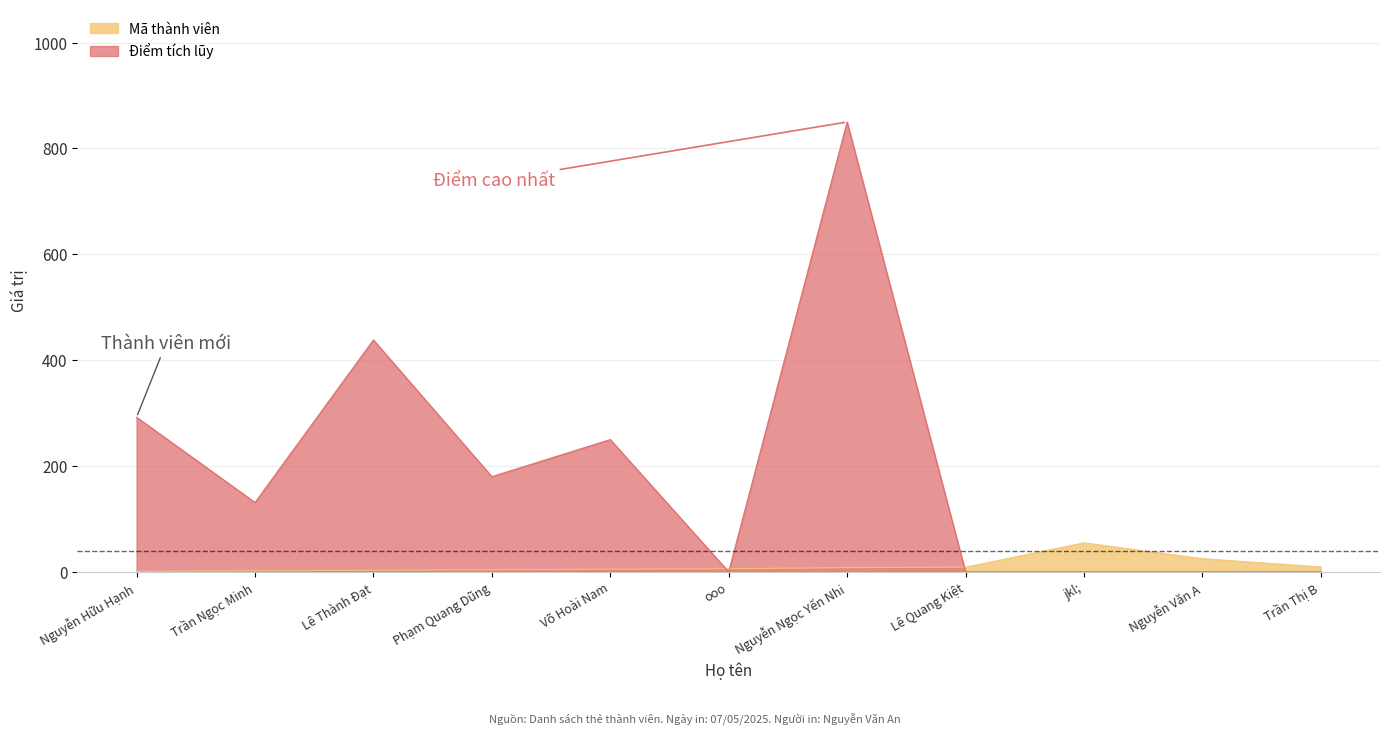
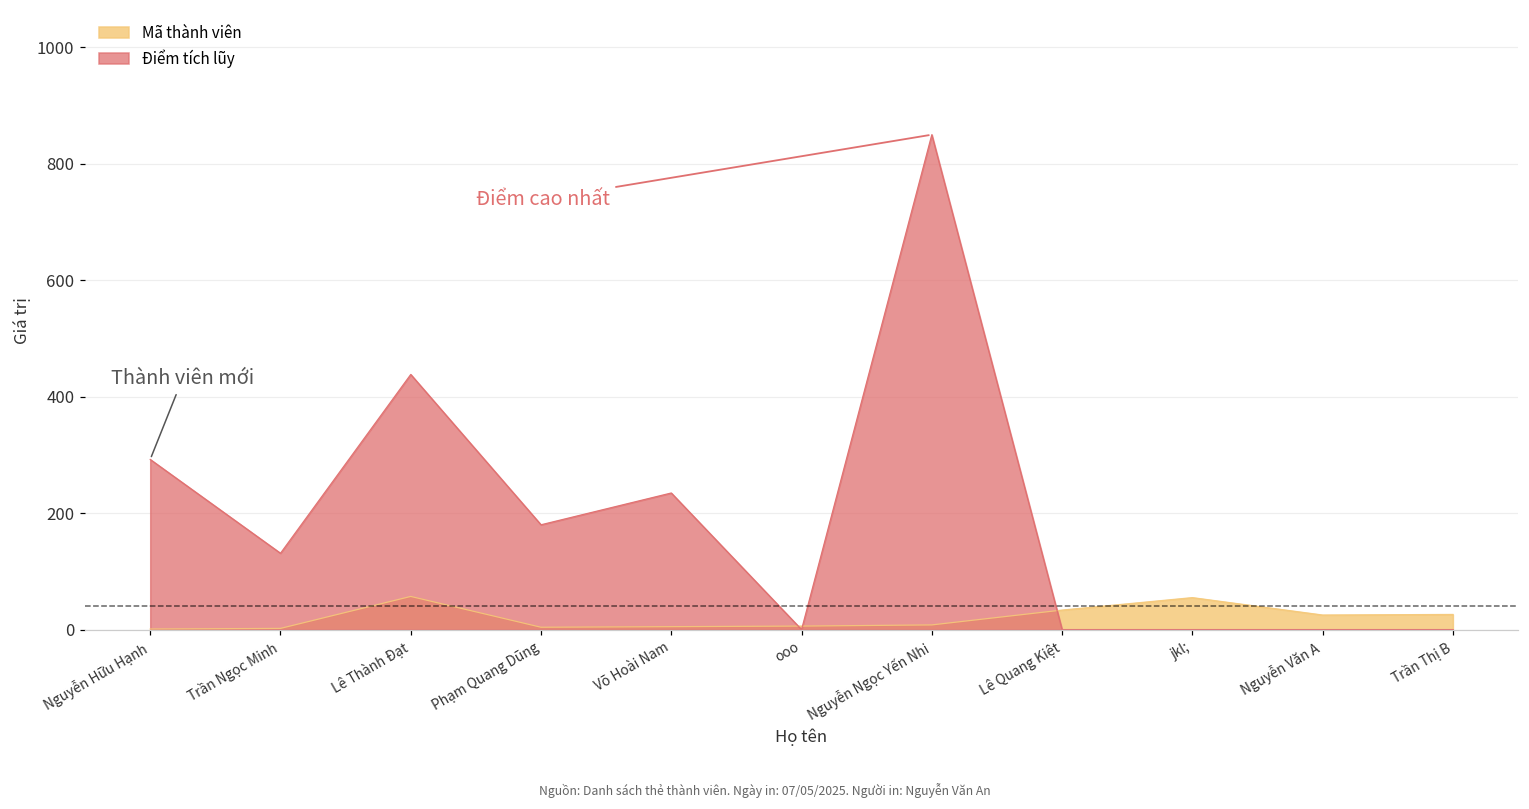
  {
    "Mã thành viên": {
      "Nguyễn Hữu Hạnh": 0,
      "Trần Ngọc Minh": 0,
-     "Lê Thành Đạt": 0,
+     "Lê Thành Đạt": 60,
      "Phạm Quang Dũng": 0,
      "Võ Hoài Nam": 10,
      "ooo": 10,
      "Nguyễn Ngọc Yến Nhi": 10,
-     "Lê Quang Kiệt": 10,
+     "Lê Quang Kiệt": 30,
      "jkl;": 50,
      "Nguyễn Văn A": 30,
-     "Trần Thị B": 10
+     "Trần Thị B": 30
    },
    "Điểm tích lũy": {
      "Nguyễn Hữu Hạnh": 290,
      "Trần Ngọc Minh": 130,
      "Lê Thành Đạt": 440,
      "Phạm Quang Dũng": 180,
-     "Võ Hoài Nam": 250,
+     "Võ Hoài Nam": 230,
      "ooo": 0,
      "Nguyễn Ngọc Yến Nhi": 850,
      "Lê Quang Kiệt": 0,
      "jkl;": 0,
      "Nguyễn Văn A": 0,
      "Trần Thị B": 0
    }
  }
